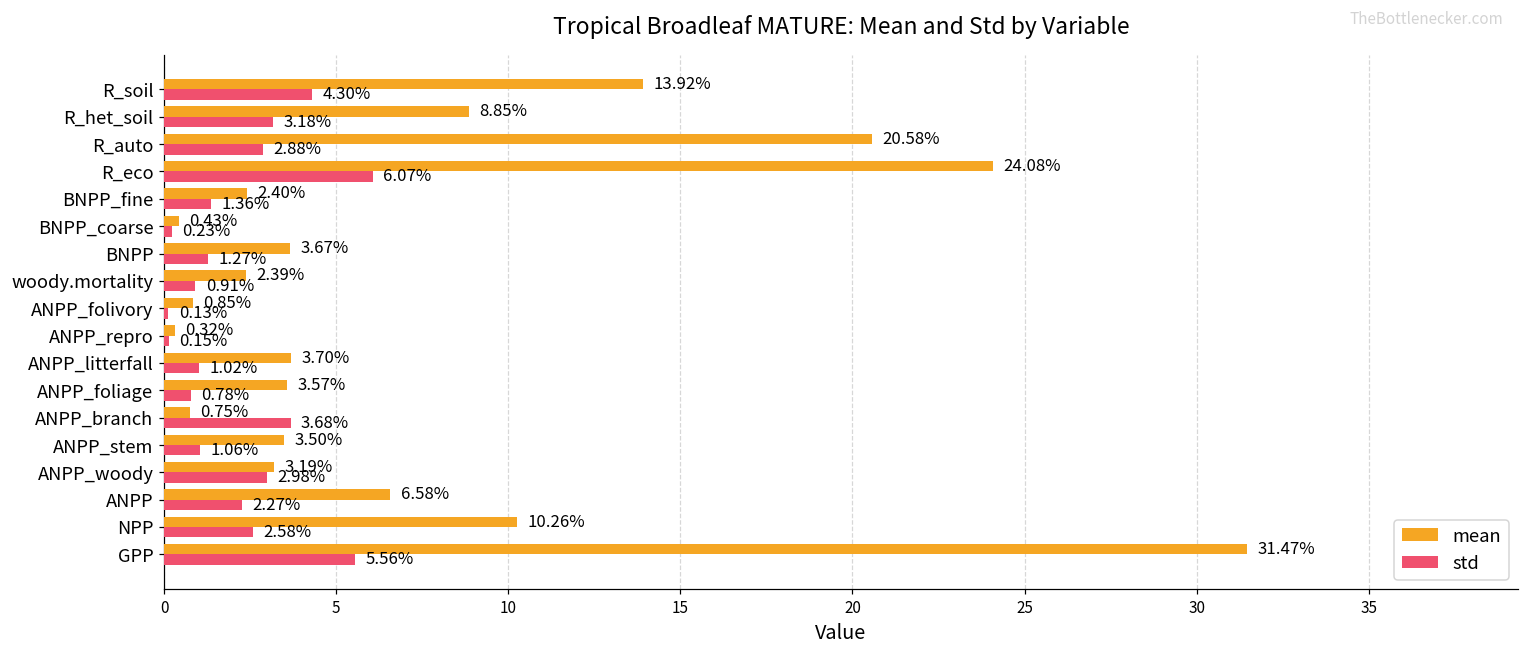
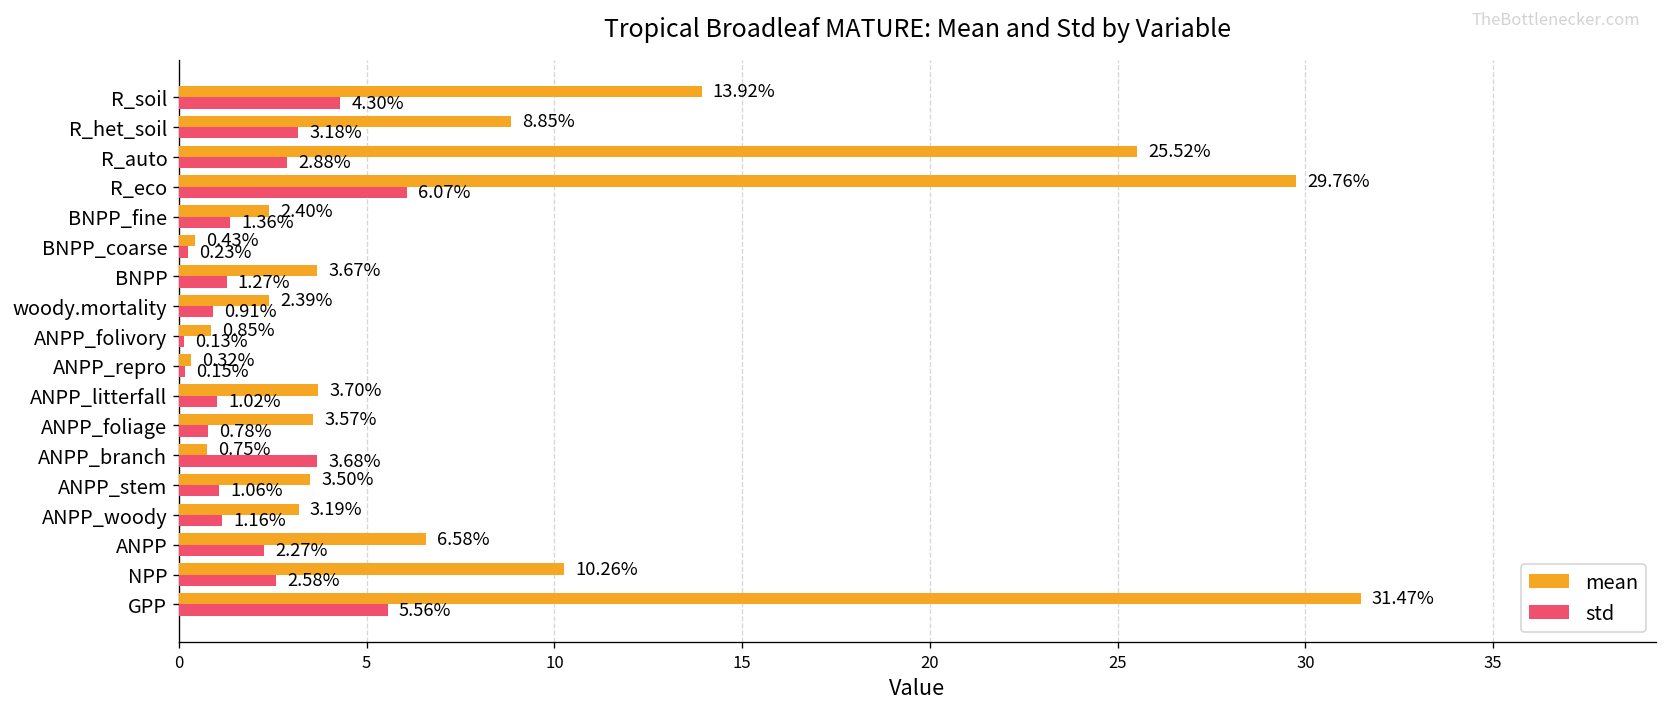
  {
    "mean": {
      "R_soil": "13.92%",
      "R_het_soil": "8.85%",
-     "R_auto": "20.58%",
-     "R_eco": "24.08%",
+     "R_auto": "25.52%",
+     "R_eco": "29.76%",
      "BNPP_fine": "2.40%",
      "BNPP": "3.67%",
      "woody.mortality": "2.39%",
      "ANPP_litterfall": "3.70%",
      "ANPP_foliage": "3.57%",
      "ANPP_branch": "0.75%",
      "ANPP_stem": "3.50%",
      "ANPP_woody": "3.19%",
      "ANPP": "6.58%",
      "NPP": "10.26%",
      "GPP": "31.47%"
    },
    "std": {
      "R_soil": "4.30%",
      "R_het_soil": "3.18%",
      "R_auto": "2.88%",
      "R_eco": "6.07%",
      "BNPP_fine": "1.36%",
      "BNPP": "1.27%",
      "woody.mortality": "0.91%",
      "ANPP_litterfall": "1.02%",
      "ANPP_foliage": "0.78%",
      "ANPP_branch": "3.68%",
      "ANPP_stem": "1.06%",
-     "ANPP_woody": "2.98%",
+     "ANPP_woody": "1.16%",
      "ANPP": "2.27%",
      "NPP": "2.58%",
      "GPP": "5.56%"
    }
  }
